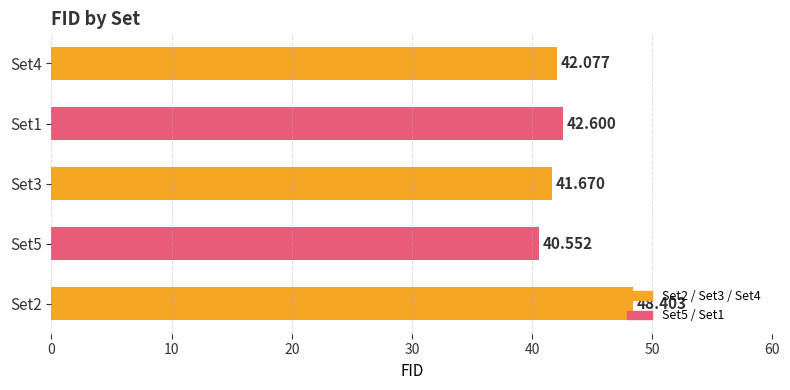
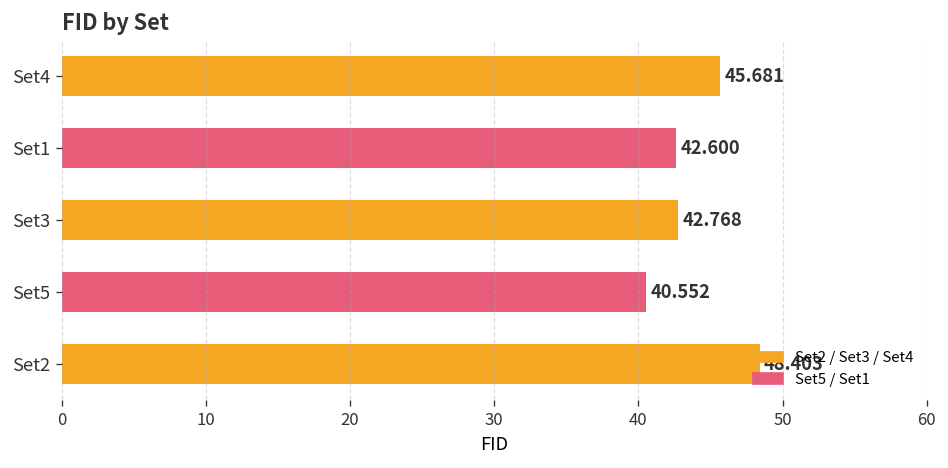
  {
-   "Set4": 42.077,
+   "Set4": 45.681,
    "Set1": 42.600,
-   "Set3": 41.670,
+   "Set3": 42.768,
    "Set5": 40.552,
    "Set2": 48.403
  }
